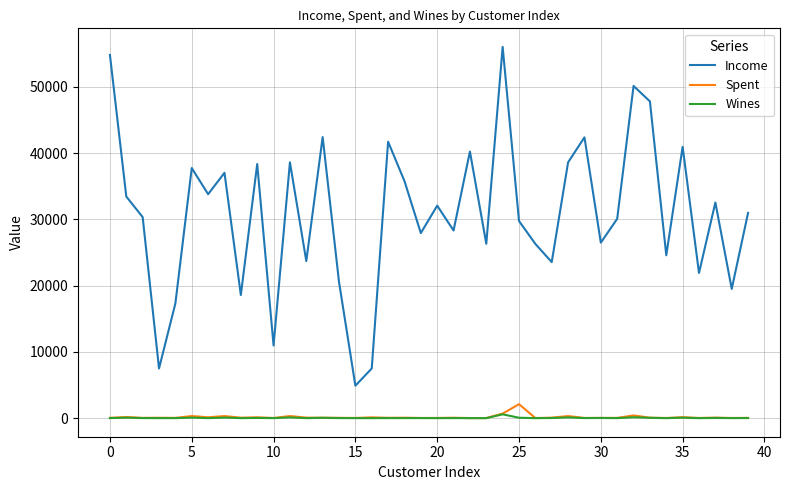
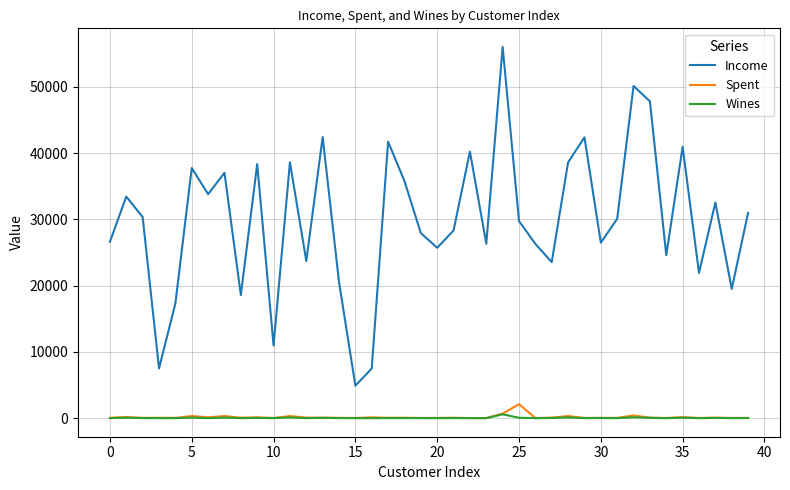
  {
    "Income": {
-     "0": 55000,
+     "0": 27000,
      "5": 38000,
      "10": 11000,
      "15": 5000,
-     "20": 32000,
+     "20": 26000,
      "25": 30000,
      "30": 26000,
      "35": 41000
    },
    "Spent": {
      "25": 2000
    },
    "Wines": {
      "25": 0
    }
  }
